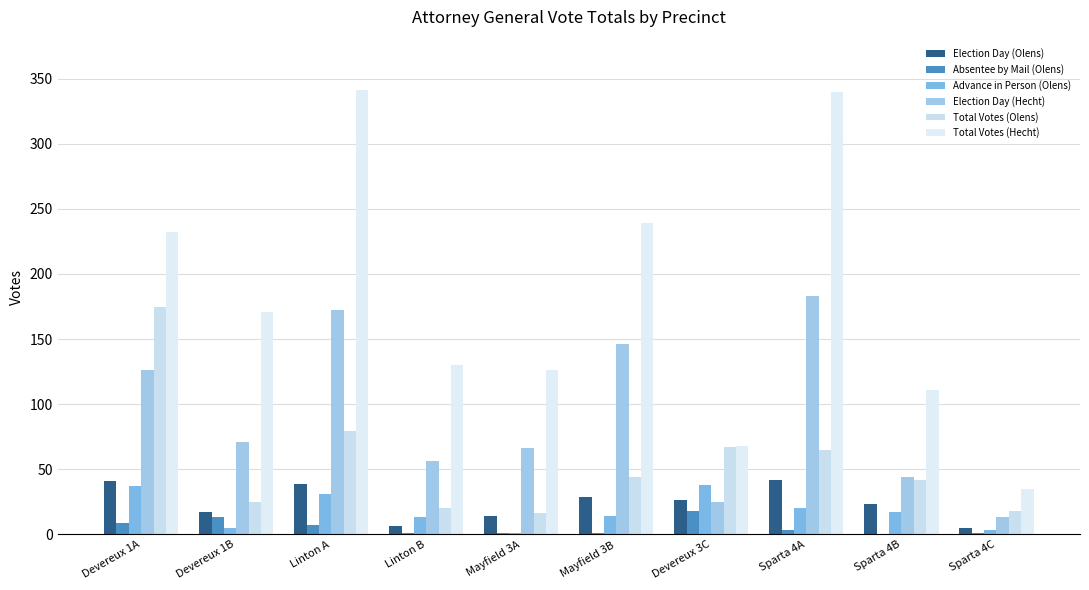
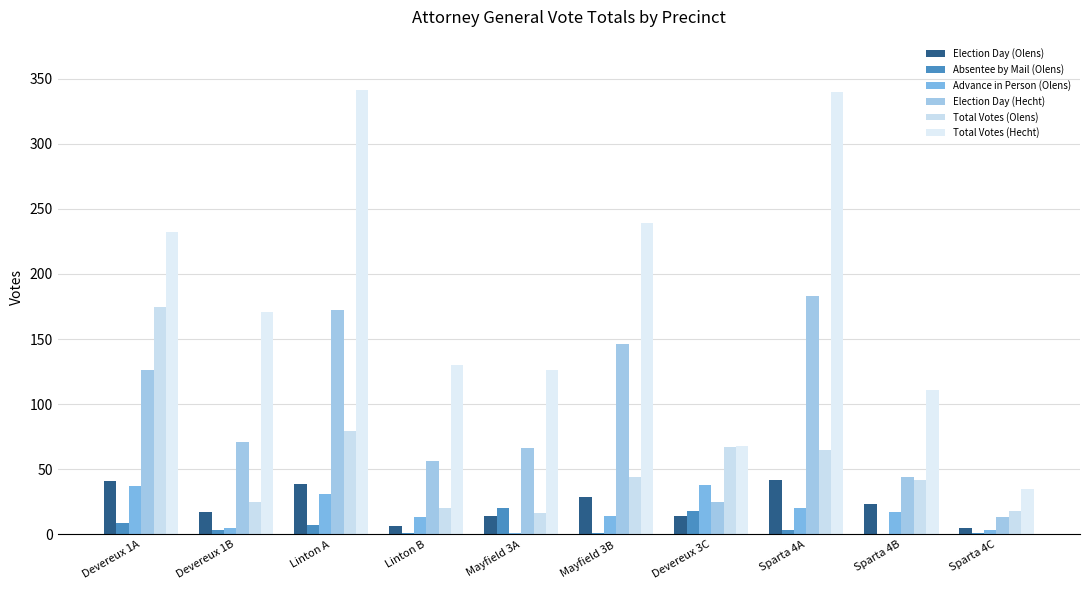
  {
    "Election Day (Olens)": {
      "Devereux 1A": 41,
      "Devereux 1B": 17,
      "Linton A": 39,
      "Linton B": 6,
      "Mayfield 3A": 14,
      "Mayfield 3B": 29,
-     "Devereux 3C": 26,
+     "Devereux 3C": 14,
      "Sparta 4A": 42,
      "Sparta 4B": 23,
      "Sparta 4C": 5
    },
    "Absentee by Mail (Olens)": {
      "Devereux 1A": 9,
-     "Devereux 1B": 13,
+     "Devereux 1B": 3,
      "Linton A": 7,
-     "Mayfield 3A": 1,
+     "Mayfield 3A": 20,
      "Devereux 3C": 18,
      "Sparta 4A": 3,
      "Sparta 4B": 0
    }
  }
